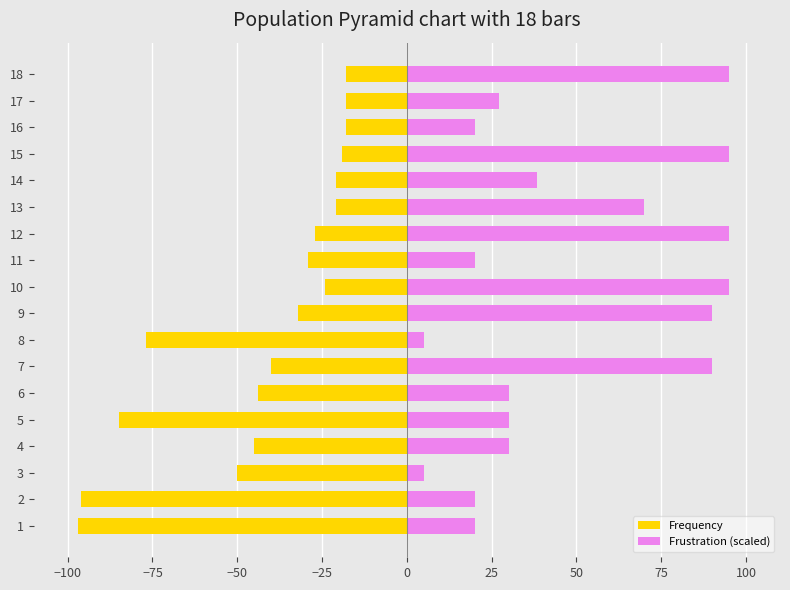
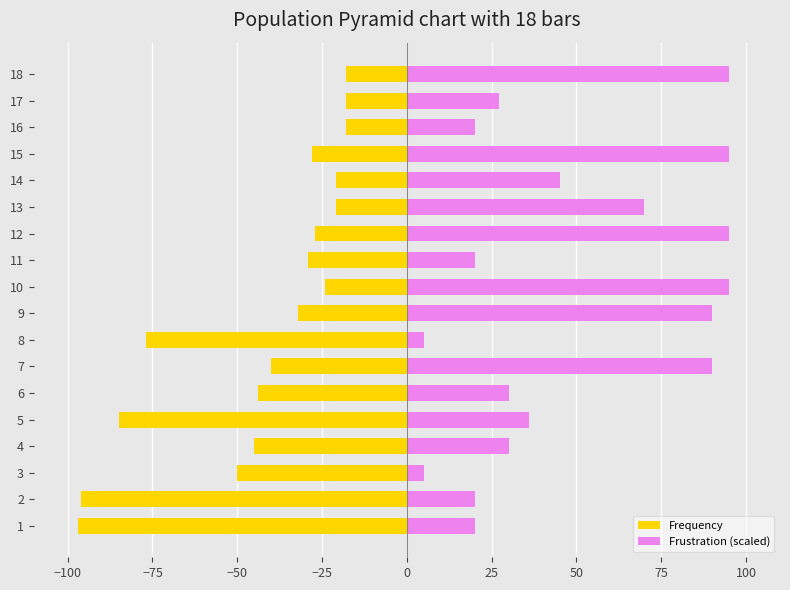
  {
    "Frequency": {
      "18": -18,
      "17": -18,
      "16": -18,
-     "15": -19,
+     "15": -28,
      "14": -21,
      "13": -21,
      "12": -27,
      "11": -29,
      "10": -24,
      "9": -32,
      "8": -77,
      "7": -40,
      "6": -44,
      "5": -85,
      "4": -45,
      "3": -50,
      "2": -96,
      "1": -97
    },
    "Frustration (scaled)": {
      "18": 95,
      "17": 27,
      "16": 20,
      "15": 95,
-     "14": 38,
+     "14": 45,
      "13": 70,
      "12": 95,
      "11": 20,
      "10": 95,
      "9": 90,
      "8": 5,
      "7": 90,
      "6": 30,
-     "5": 30,
+     "5": 36,
      "4": 30,
      "3": 5,
      "2": 20,
      "1": 20
    }
  }
